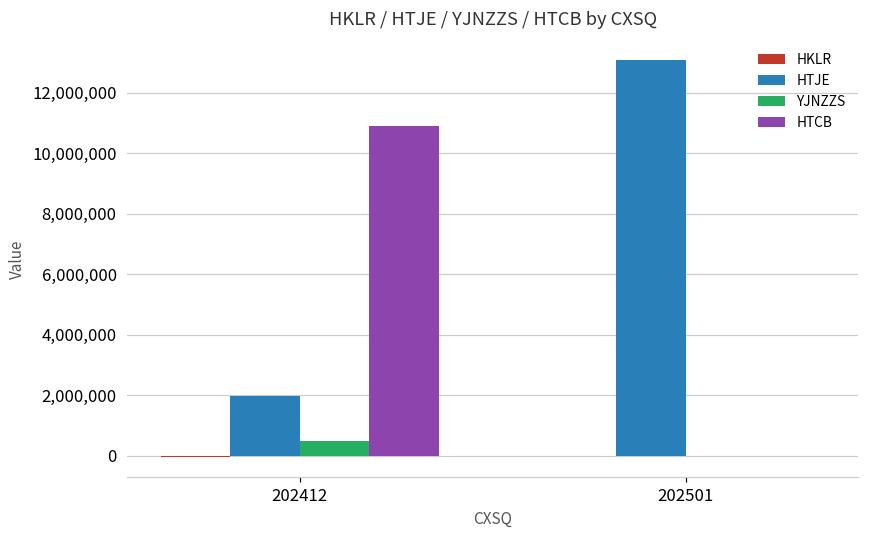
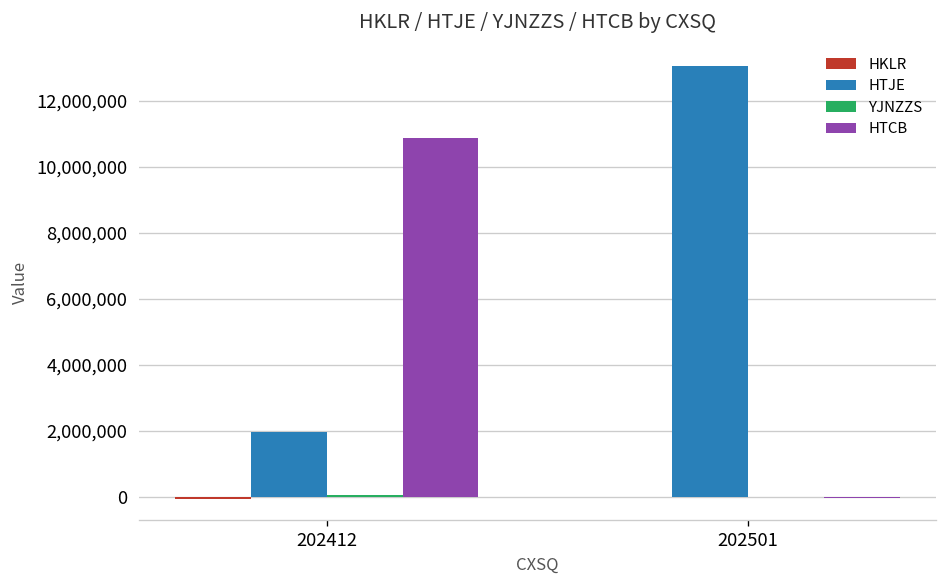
  {
    "HTJE": {
      "202412": "2,000,000",
      "202501": "13,100,000"
    },
    "YJNZZS": {
-     "202412": "500,000"
+     "202412": "100,000"
    },
    "HTCB": {
      "202412": "10,900,000"
    }
  }
